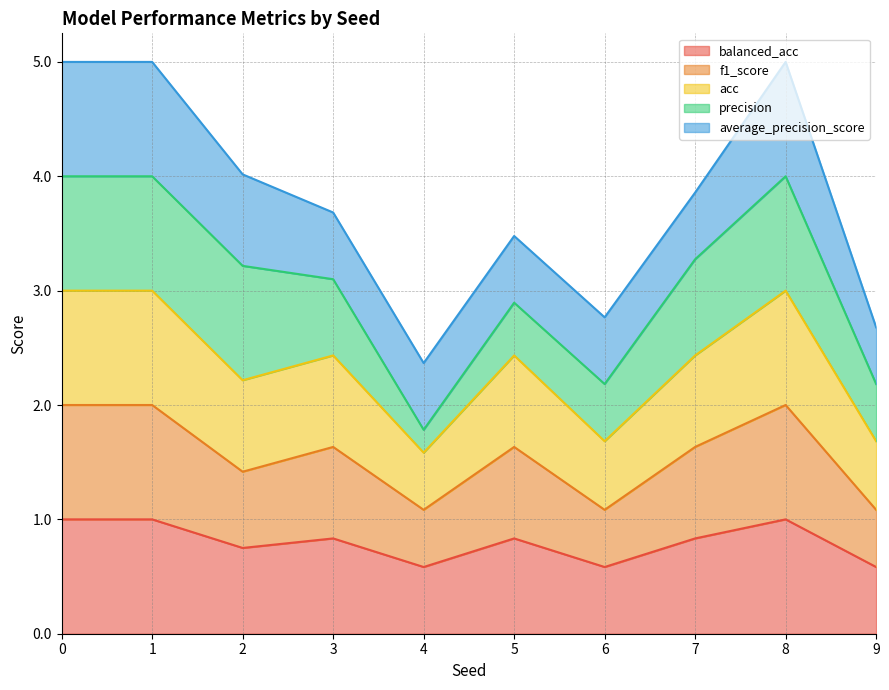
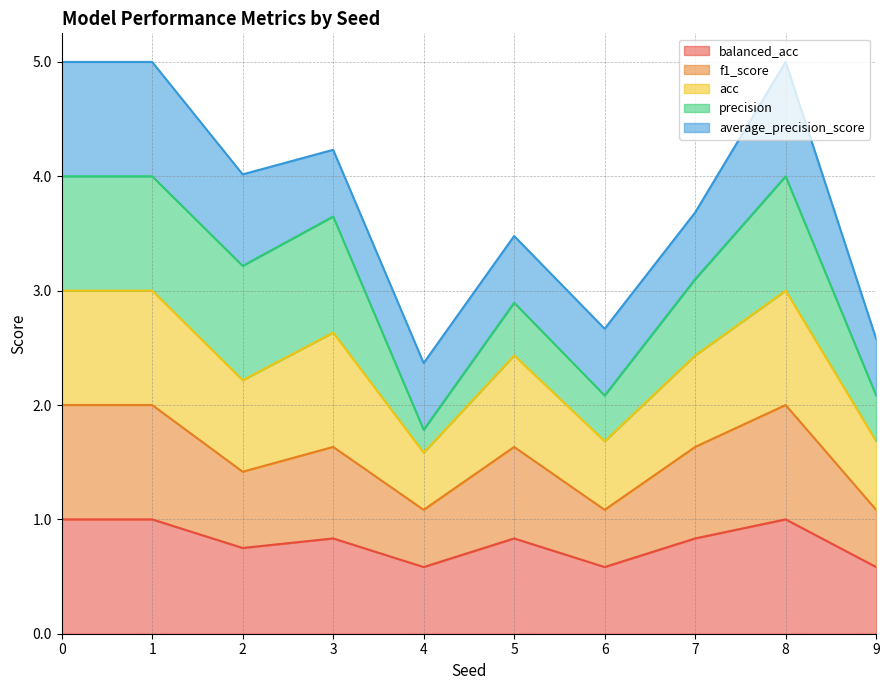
  {
    "acc": {
      "0": 1.0,
      "1": 1.0,
      "2": 0.8,
-     "3": 0.8,
+     "3": 1.0,
      "4": 0.5,
      "5": 0.8,
      "6": 0.6,
      "7": 0.8,
      "8": 1.0,
      "9": 0.6
    },
    "precision": {
      "0": 1.00,
      "1": 1.00,
      "2": 1.00,
-     "3": 0.67,
+     "3": 1.01,
      "4": 0.20,
      "5": 0.46,
-     "6": 0.5,
-     "7": 0.84,
+     "6": 0.4,
+     "7": 0.67,
      "8": 1.00,
-     "9": 0.5
+     "9": 0.4
    },
    "average_precision_score": {
      "0": 1.00,
      "1": 1.00,
      "2": 0.80,
      "3": 0.58,
      "4": 0.58,
      "5": 0.58,
      "6": 0.58,
      "7": 0.58,
      "9": 0.50
    }
  }
